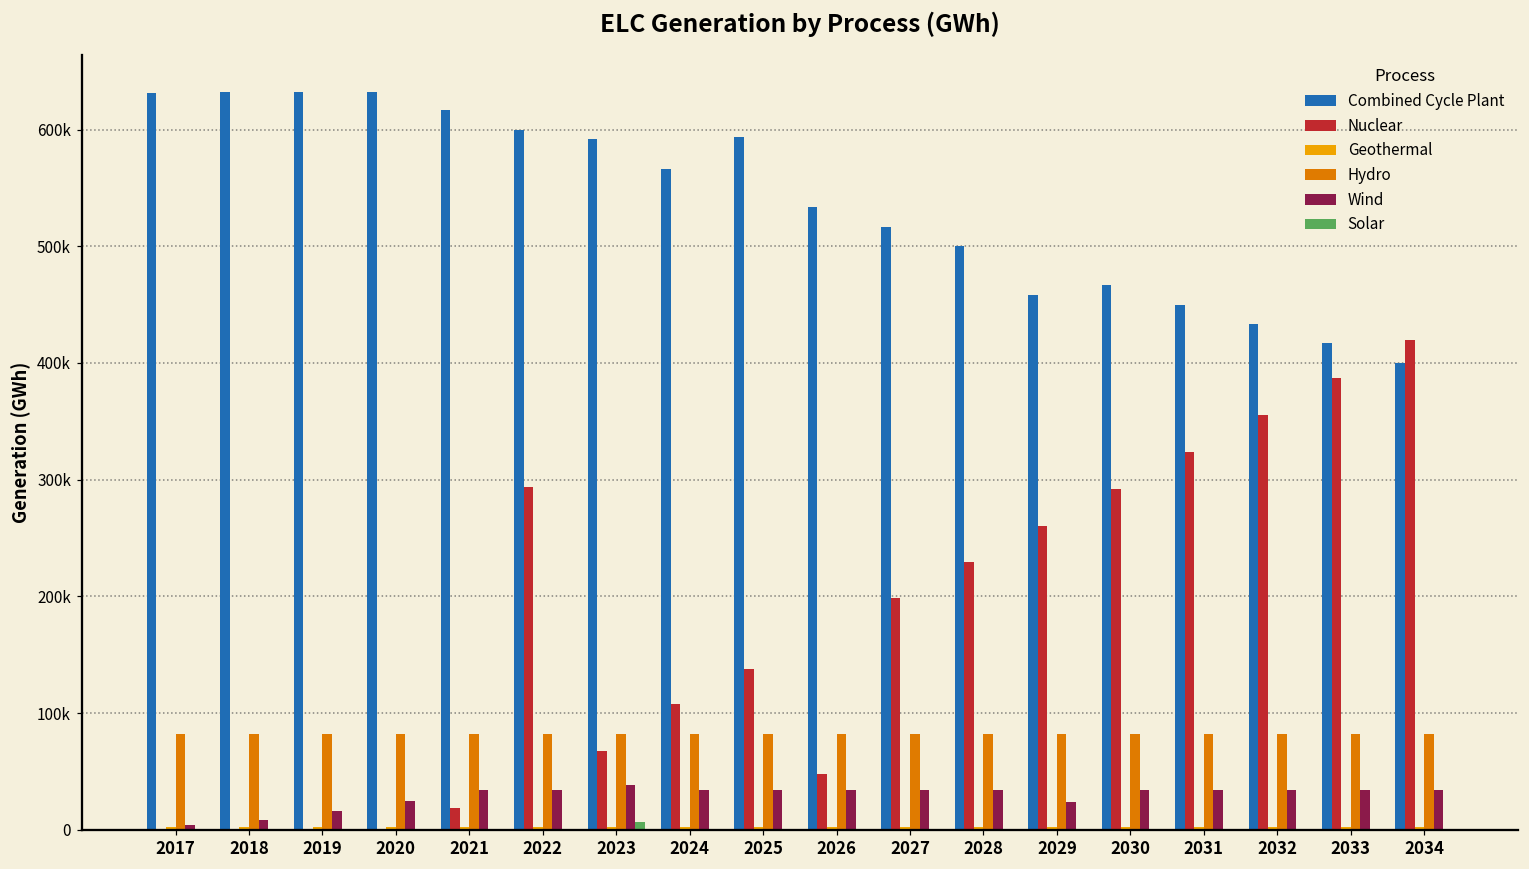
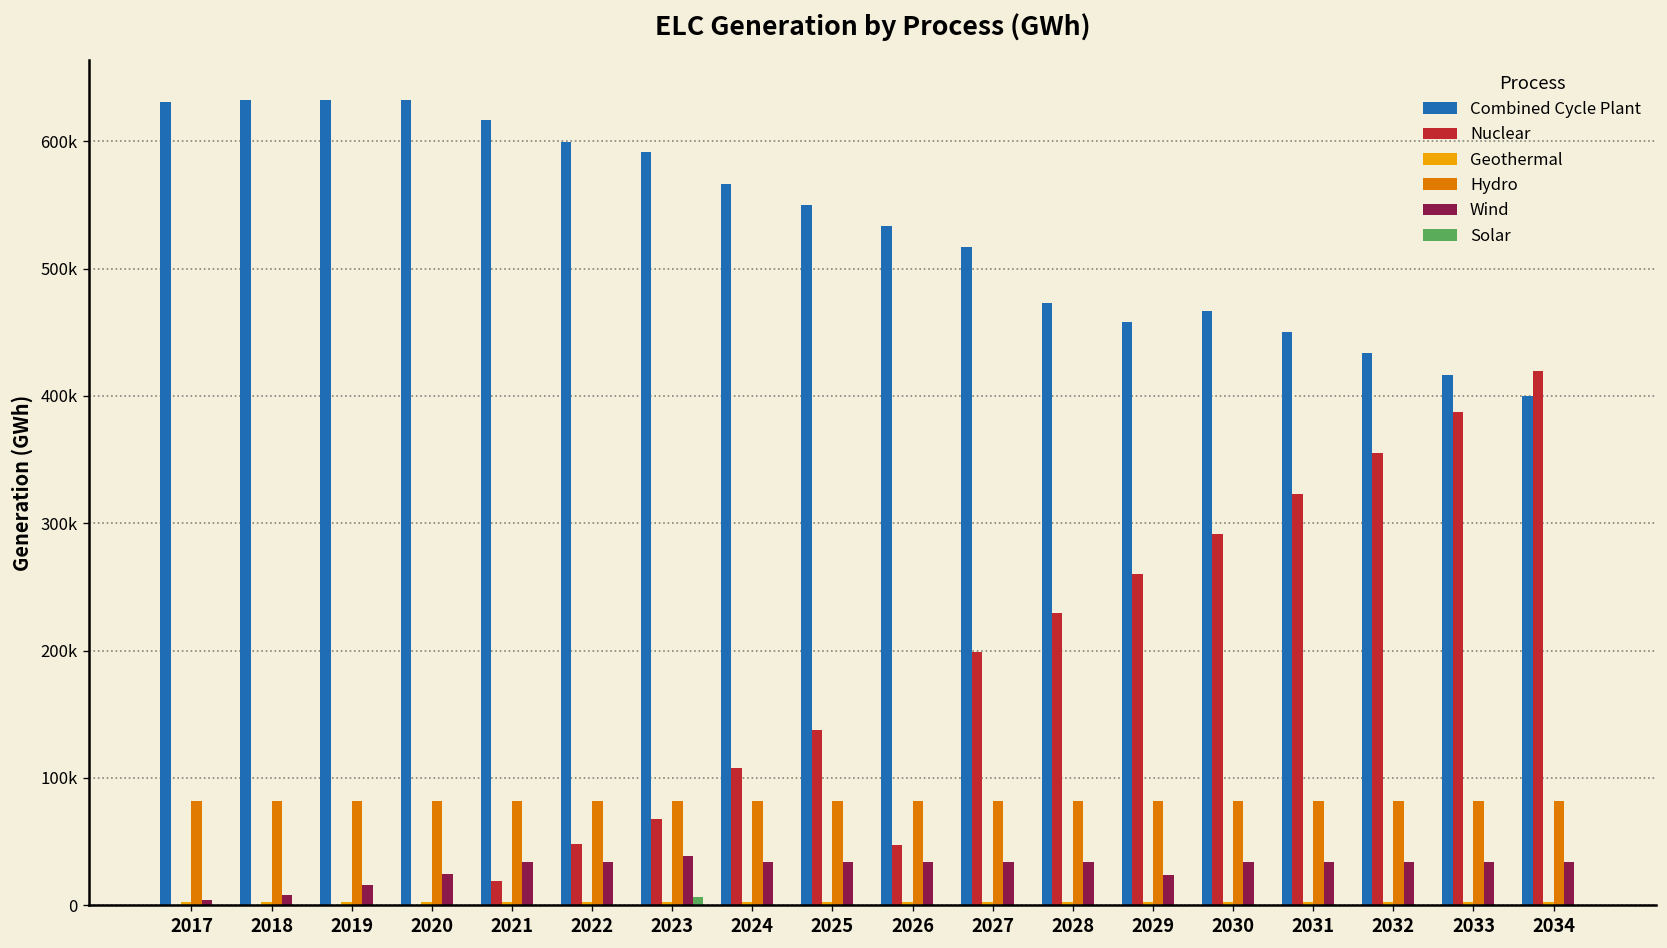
  {
    "Combined Cycle Plant": {
      "2017": 631000,
      "2018": 633000,
      "2019": 633000,
      "2020": 633000,
      "2021": 616000,
      "2022": 600000,
      "2023": 592000,
      "2024": 567000,
-     "2025": 594000,
+     "2025": 550000,
      "2026": 533000,
      "2027": 517000,
-     "2028": 500000,
+     "2028": 473000,
      "2029": 458000,
      "2030": 467000,
      "2031": 450000,
      "2032": 433000,
      "2033": 417000,
      "2034": 400000
    },
    "Nuclear": {
      "2017": 0,
      "2018": 0,
      "2019": 0,
      "2020": 0,
      "2021": 19000,
-     "2022": 293000,
+     "2022": 48000,
      "2023": 67000,
      "2024": 108000,
      "2025": 138000,
      "2026": 47000,
      "2027": 199000,
      "2028": 229000,
      "2029": 260000,
      "2030": 292000,
      "2031": 323000,
      "2032": 355000,
      "2033": 387000,
      "2034": 420000
    },
    "Wind": {
      "2017": 4000,
      "2018": 8000,
      "2019": 16000,
      "2020": 24000,
      "2021": 34000,
      "2022": 34000,
      "2023": 38000,
      "2024": 34000,
      "2025": 34000,
      "2026": 34000,
      "2027": 34000,
      "2028": 34000,
      "2029": 24000,
      "2030": 34000,
      "2031": 34000,
      "2032": 34000,
      "2033": 34000,
      "2034": 34000
    },
    "Solar": {
      "2017": 0,
      "2018": 0,
      "2019": 0,
      "2020": 0,
      "2021": 0,
      "2022": 0,
      "2023": 7000,
      "2024": 0,
      "2025": 0,
      "2026": 0,
      "2027": 0,
      "2028": 0,
      "2029": 0,
      "2030": 0,
      "2031": 0,
      "2032": 0,
      "2033": 0,
      "2034": 0
    }
  }
